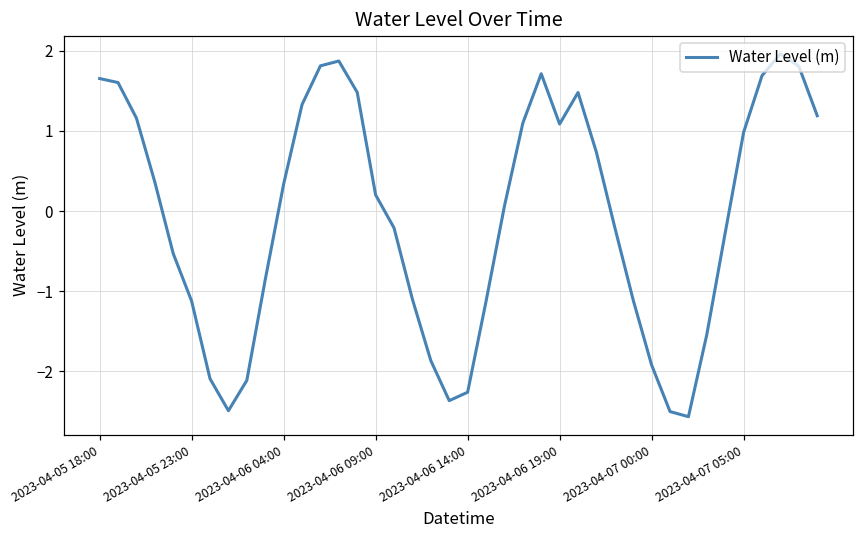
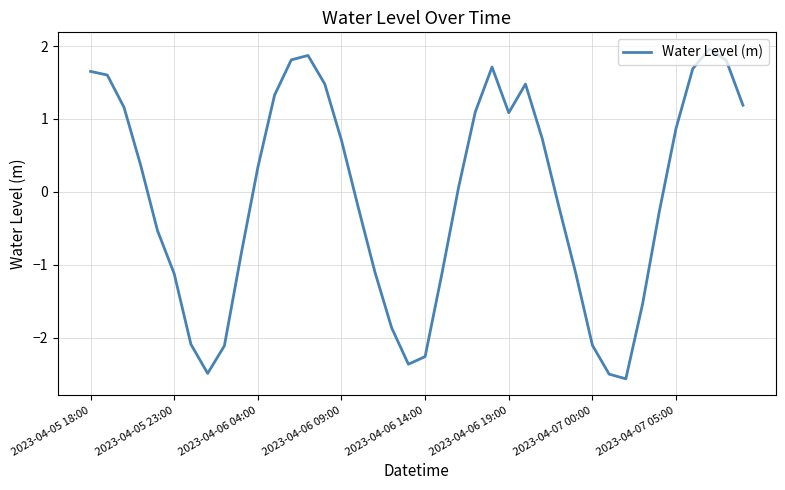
  {
    "2023-04-05 18:00": 1.7,
    "2023-04-05 23:00": -1.1,
    "2023-04-06 04:00": 0.3,
-   "2023-04-06 09:00": 0.2,
+   "2023-04-06 09:00": 0.7,
    "2023-04-06 14:00": -2.3,
    "2023-04-06 19:00": 1.1,
-   "2023-04-07 00:00": -1.9,
-   "2023-04-07 05:00": 1.0
+   "2023-04-07 00:00": -2.1,
+   "2023-04-07 05:00": 0.9
  }
